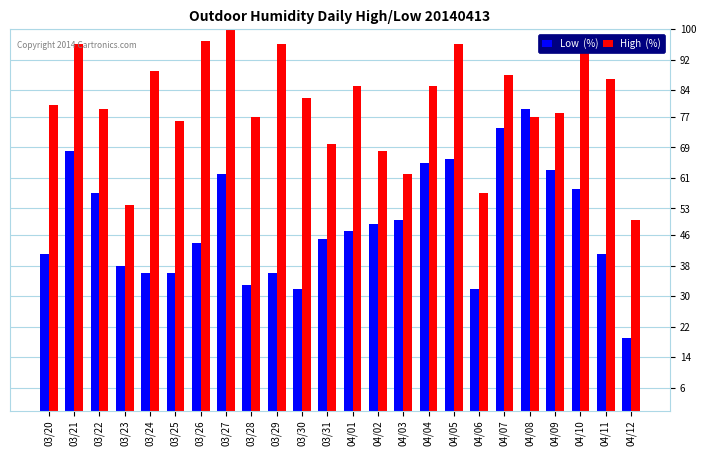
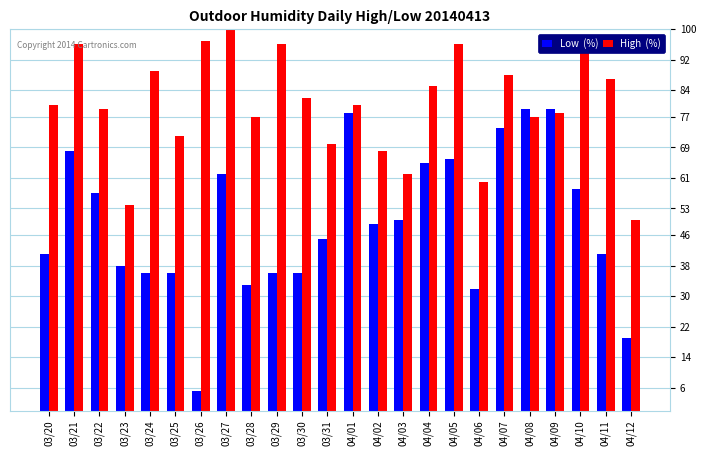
  {
    "Low (%)": {
      "03/20": 41,
      "03/21": 68,
      "03/22": 57,
      "03/23": 38,
      "03/24": 36,
      "03/25": 36,
-     "03/26": 44,
+     "03/26": 5,
      "03/27": 62,
      "03/28": 33,
      "03/29": 36,
-     "03/30": 32,
+     "03/30": 36,
      "03/31": 45,
-     "04/01": 47,
+     "04/01": 78,
      "04/02": 49,
      "04/03": 50,
      "04/04": 65,
      "04/05": 66,
      "04/06": 32,
      "04/07": 74,
      "04/08": 79,
-     "04/09": 63,
+     "04/09": 79,
      "04/10": 58,
      "04/11": 41,
      "04/12": 19
    },
    "High (%)": {
      "03/20": 80,
      "03/22": 79,
      "03/23": 54,
      "03/24": 89,
-     "03/25": 76,
+     "03/25": 72,
      "03/26": 97,
      "03/27": 100,
      "03/28": 77,
      "03/29": 96,
      "03/30": 82,
      "03/31": 70,
-     "04/01": 85,
+     "04/01": 80,
      "04/02": 68,
      "04/03": 62,
      "04/04": 85,
      "04/05": 96,
-     "04/06": 57,
+     "04/06": 60,
      "04/07": 88,
      "04/08": 77,
      "04/09": 78,
      "04/11": 87,
      "04/12": 50
    }
  }
